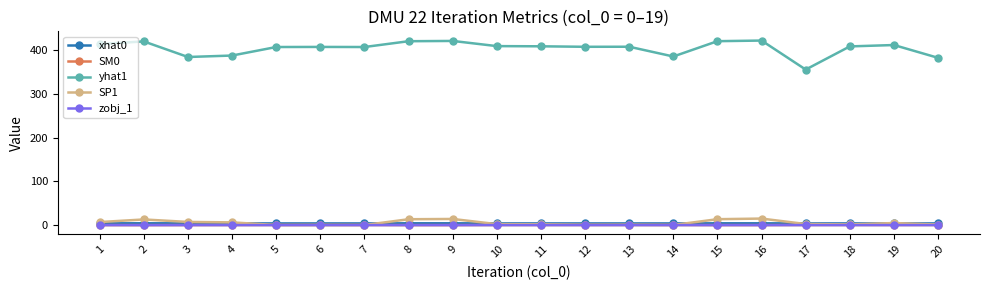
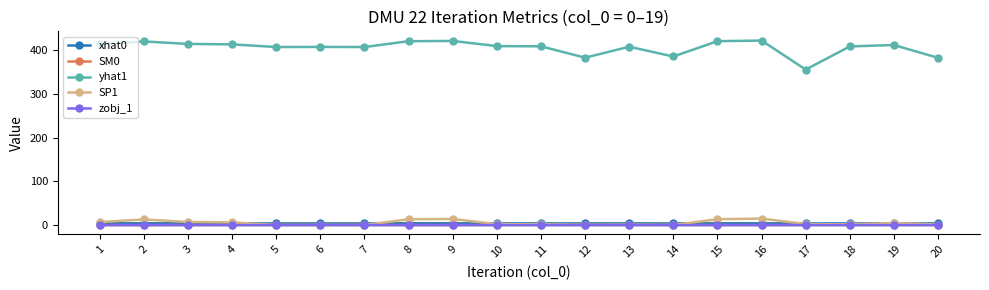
  {
    "yhat1": {
      "2": 420,
-     "3": 390,
-     "4": 390,
+     "3": 420,
+     "4": 410,
      "5": 410,
      "6": 410,
      "7": 410,
      "8": 420,
      "9": 420,
      "10": 410,
      "11": 410,
-     "12": 410,
+     "12": 380,
      "13": 410,
      "14": 390,
      "15": 420,
      "16": 420,
      "17": 360,
      "18": 410,
      "19": 410,
      "20": 380
    },
    "SP1": {
      "2": 10,
      "8": 10,
      "9": 10,
      "15": 10,
      "16": 20
    }
  }
